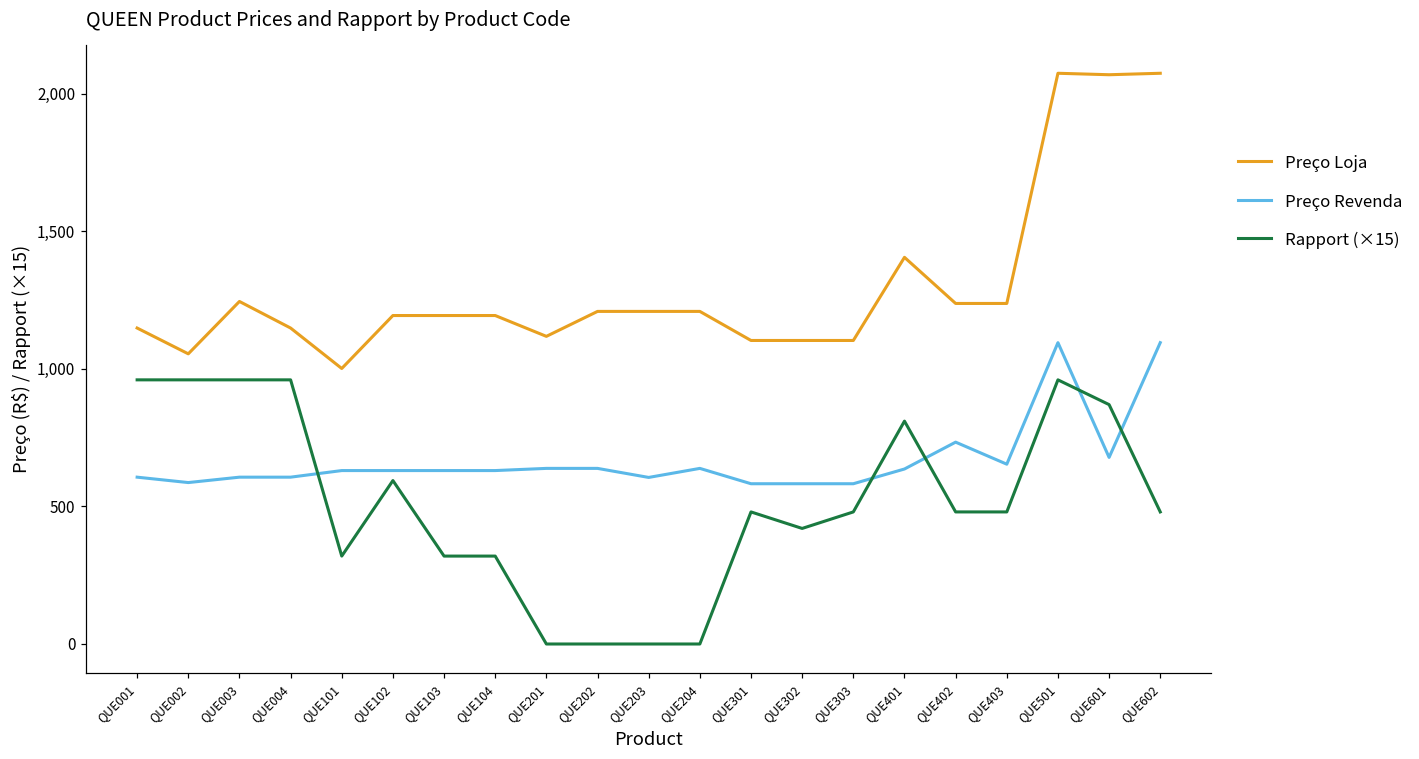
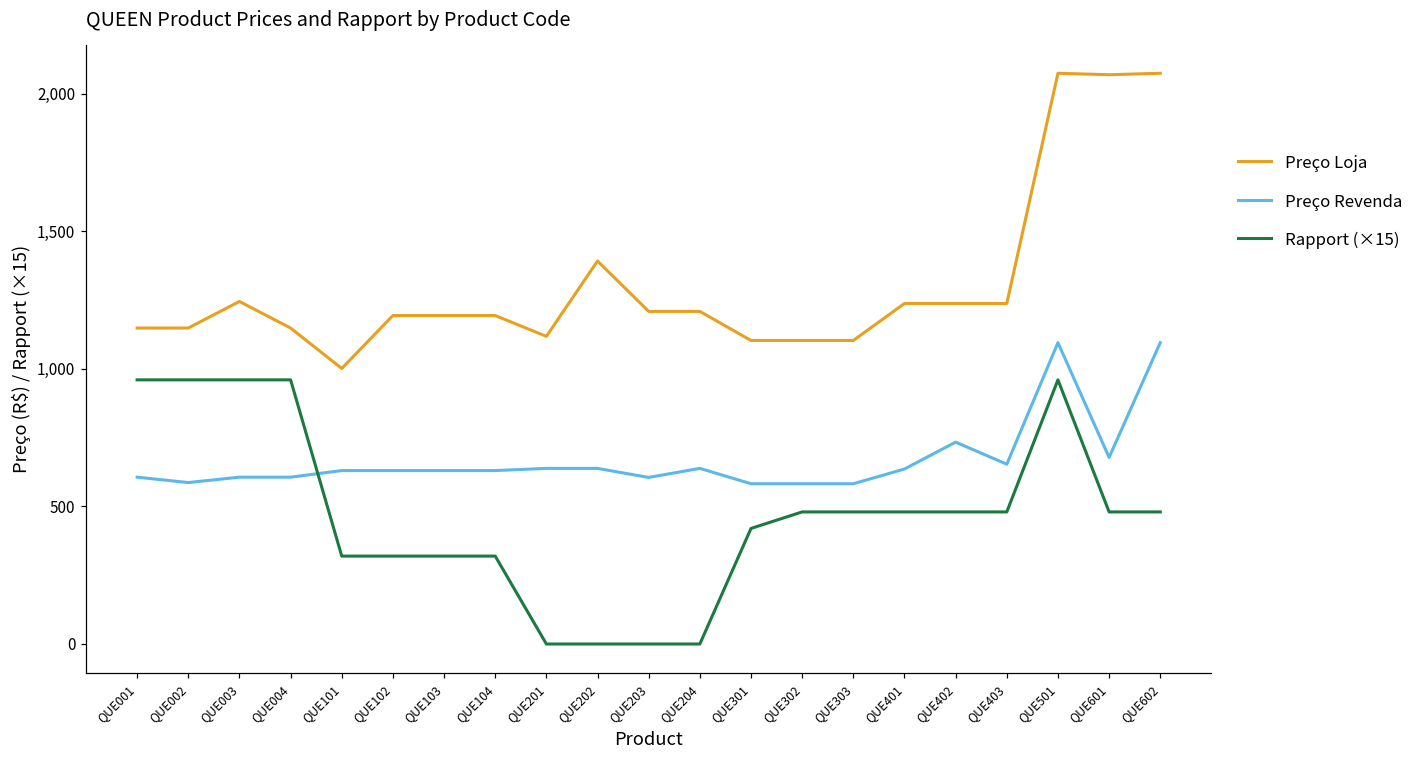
  {
    "Preço Loja": {
      "QUE001": "1,150",
-     "QUE002": "1,050",
+     "QUE002": "1,150",
      "QUE003": "1,240",
      "QUE004": "1,150",
      "QUE101": "1,000",
      "QUE102": "1,190",
      "QUE103": "1,190",
      "QUE104": "1,190",
      "QUE201": "1,120",
-     "QUE202": "1,210",
+     "QUE202": "1,390",
      "QUE203": "1,210",
      "QUE204": "1,210",
      "QUE301": "1,100",
      "QUE302": "1,100",
      "QUE303": "1,100",
-     "QUE401": "1,410",
+     "QUE401": "1,240",
      "QUE402": "1,240",
      "QUE403": "1,240",
      "QUE501": "2,070",
      "QUE601": "2,070",
      "QUE602": "2,070"
    },
    "Preço Revenda": {
      "QUE001": "610",
      "QUE002": "590",
      "QUE003": "610",
      "QUE004": "610",
      "QUE101": "630",
      "QUE102": "630",
      "QUE103": "630",
      "QUE104": "630",
      "QUE201": "640",
      "QUE202": "640",
      "QUE203": "610",
      "QUE204": "640",
      "QUE301": "580",
      "QUE302": "580",
      "QUE303": "580",
      "QUE401": "640",
      "QUE402": "730",
      "QUE403": "650",
      "QUE501": "1,100",
      "QUE601": "680",
      "QUE602": "1,100"
    },
    "Rapport (×15)": {
      "QUE001": "960",
      "QUE002": "960",
      "QUE003": "960",
      "QUE004": "960",
      "QUE101": "320",
-     "QUE102": "590",
+     "QUE102": "320",
      "QUE103": "320",
      "QUE104": "320",
      "QUE201": "0",
      "QUE202": "0",
      "QUE203": "0",
      "QUE204": "0",
-     "QUE301": "480",
-     "QUE302": "420",
+     "QUE301": "420",
+     "QUE302": "480",
      "QUE303": "480",
-     "QUE401": "810",
+     "QUE401": "480",
      "QUE402": "480",
      "QUE403": "480",
      "QUE501": "960",
-     "QUE601": "870",
+     "QUE601": "480",
      "QUE602": "480"
    }
  }
